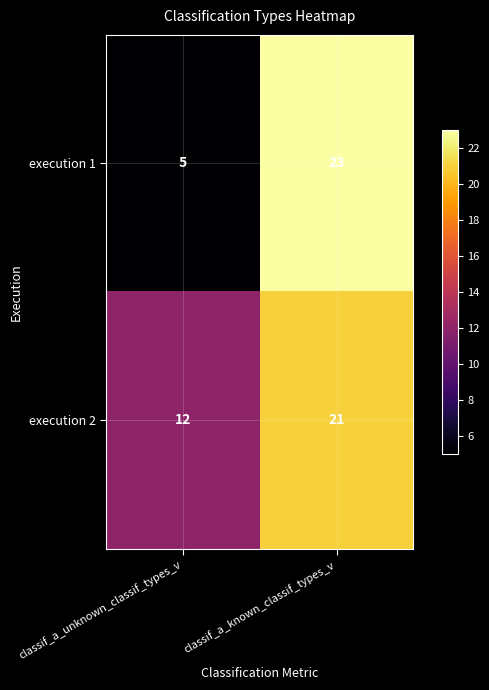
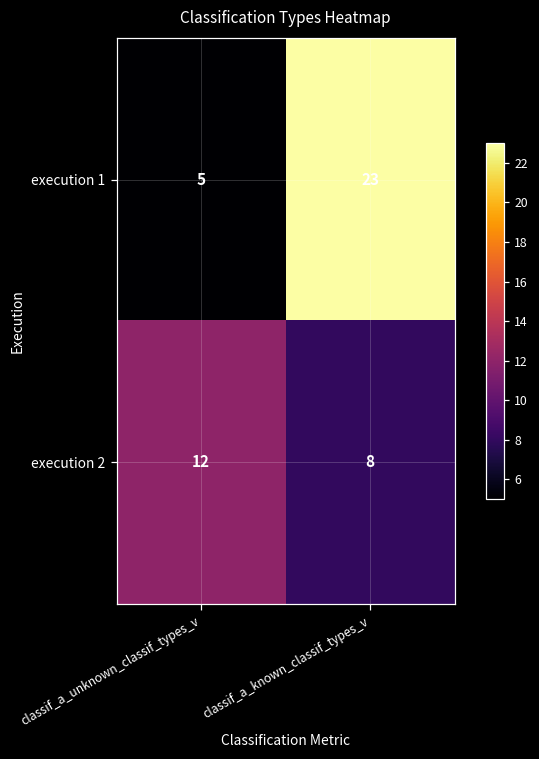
  {
    "execution 1": {
      "classif_a_unknown_classif_types_v": 5,
      "classif_a_known_classif_types_v": 23
    },
    "execution 2": {
      "classif_a_unknown_classif_types_v": 12,
-     "classif_a_known_classif_types_v": 21
+     "classif_a_known_classif_types_v": 8
    }
  }
